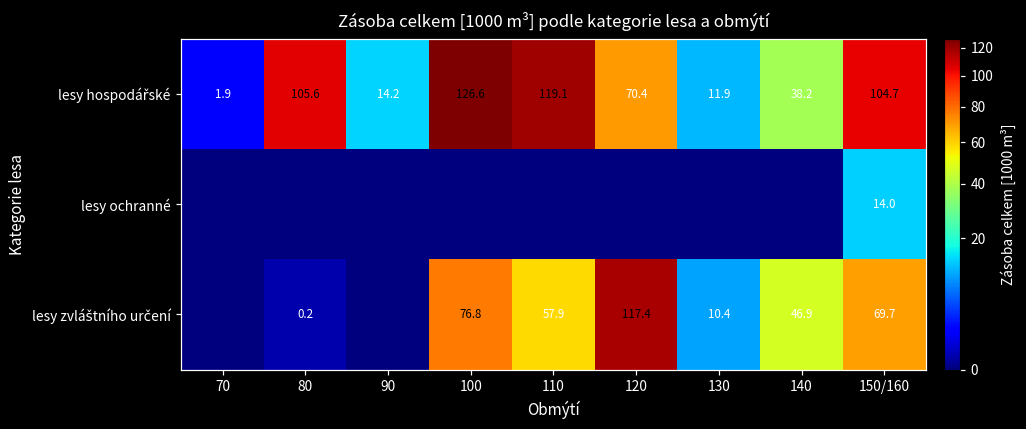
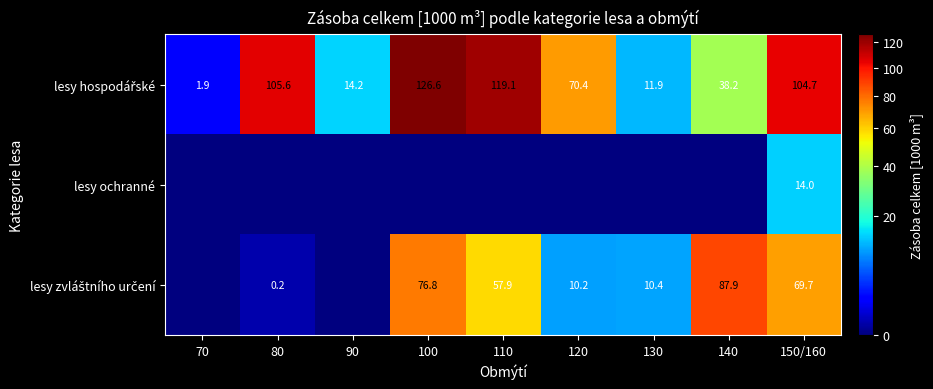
  {
    "lesy hospodářské": {
      "70": 1.9,
      "80": 105.6,
      "90": 14.2,
      "100": 126.6,
      "110": 119.1,
      "120": 70.4,
      "130": 11.9,
      "140": 38.2,
      "150/160": 104.7
    },
    "lesy ochranné": {
      "150/160": 14.0
    },
    "lesy zvláštního určení": {
      "80": 0.2,
      "100": 76.8,
      "110": 57.9,
-     "120": 117.4,
+     "120": 10.2,
      "130": 10.4,
-     "140": 46.9,
+     "140": 87.9,
      "150/160": 69.7
    }
  }
